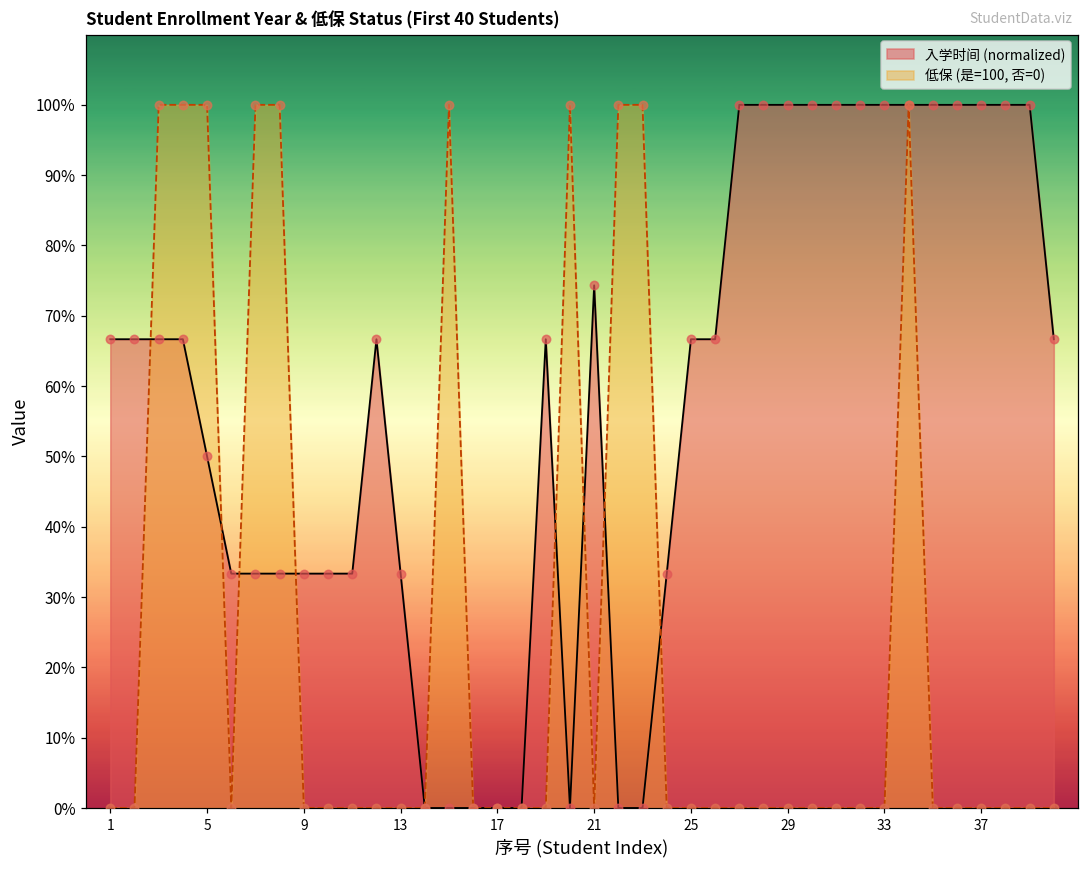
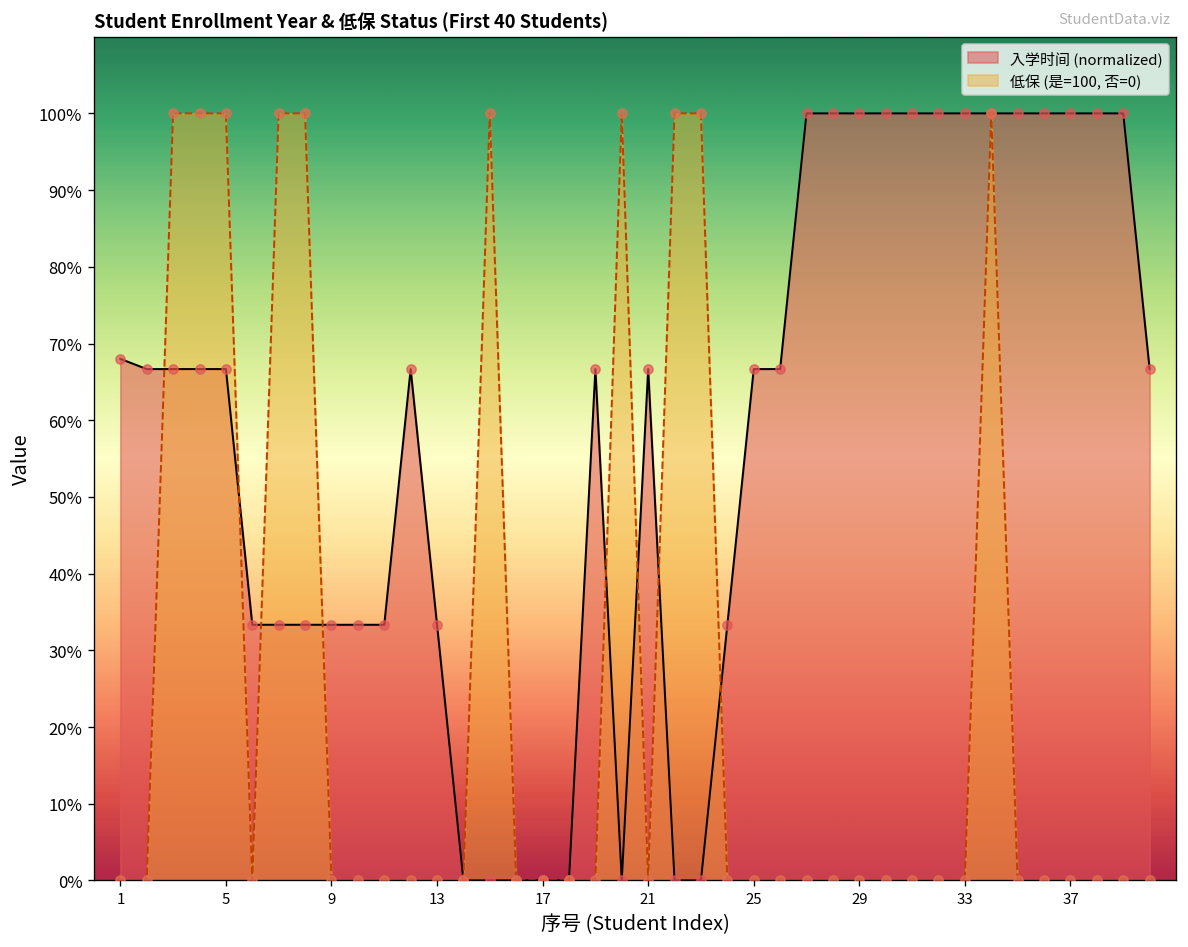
  {
    "入学时间 (normalized)": {
-     "1": "67%",
-     "5": "50%",
+     "1": "68%",
+     "5": "67%",
      "9": "33%",
      "13": "33%",
-     "21": "74%",
+     "21": "67%",
      "25": "67%",
      "29": "100%",
      "33": "100%",
      "37": "100%"
    },
    "低保 (是=100, 否=0)": {
      "1": "0%",
      "5": "100%",
      "9": "0%",
      "13": "0%",
      "21": "0%",
      "25": "0%",
      "29": "0%",
      "33": "0%",
      "37": "0%"
    }
  }
